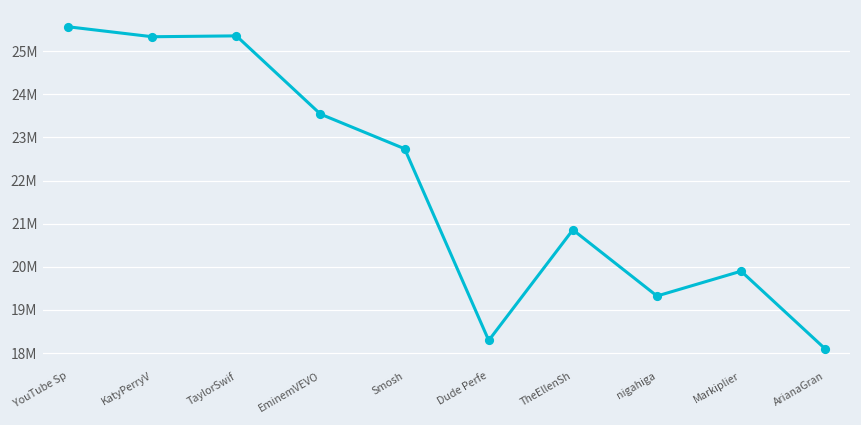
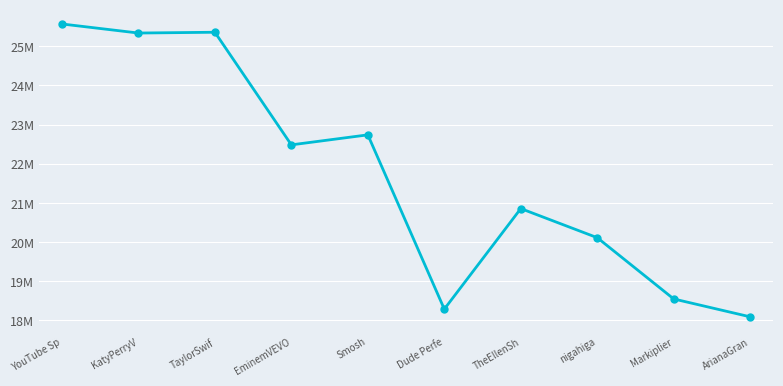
  {
    "YouTube Sp": 25600000,
    "KatyPerryV": 25300000,
    "TaylorSwif": 25400000,
-   "EminemVEVO": 23500000,
+   "EminemVEVO": 22500000,
    "Smosh": 22700000,
    "Dude Perfe": 18300000,
    "TheEllenSh": 20900000,
-   "nigahiga": 19300000,
-   "Markiplier": 19900000,
+   "nigahiga": 20100000,
+   "Markiplier": 18500000,
    "ArianaGran": 18100000
  }
